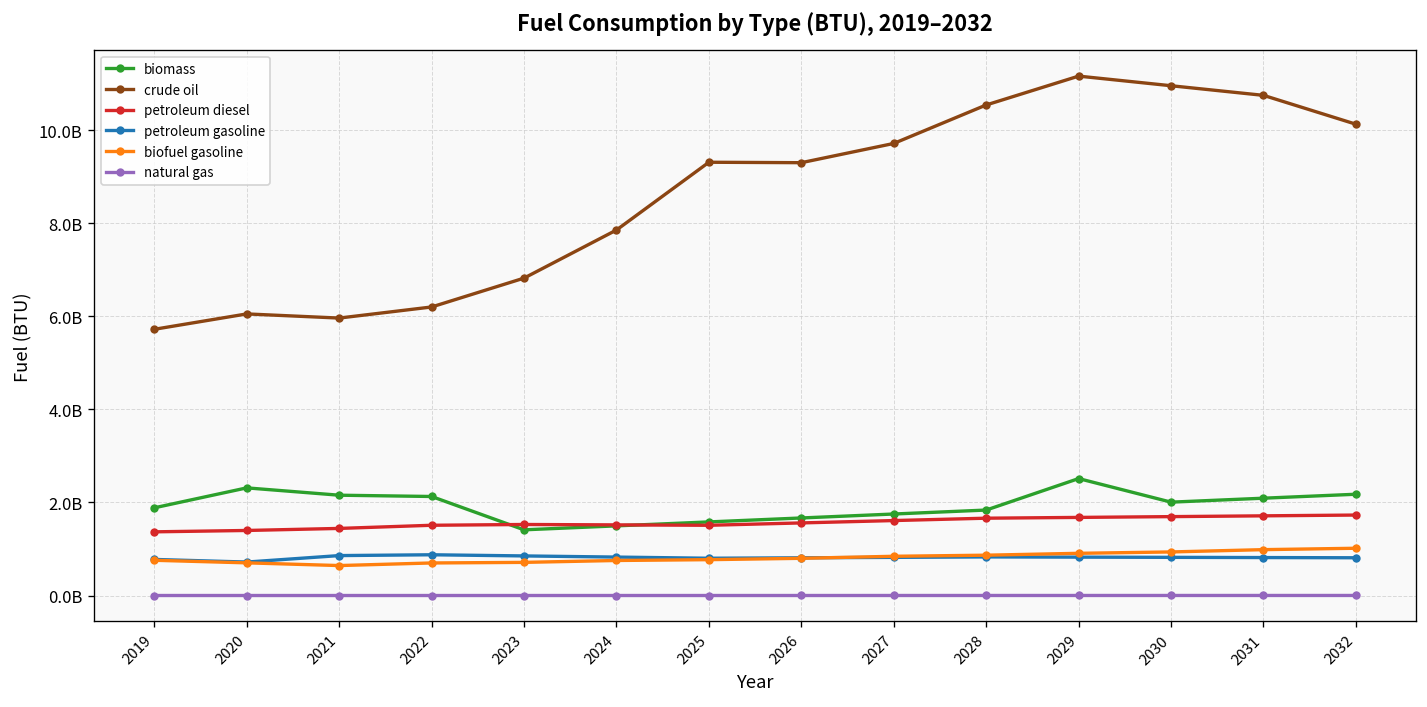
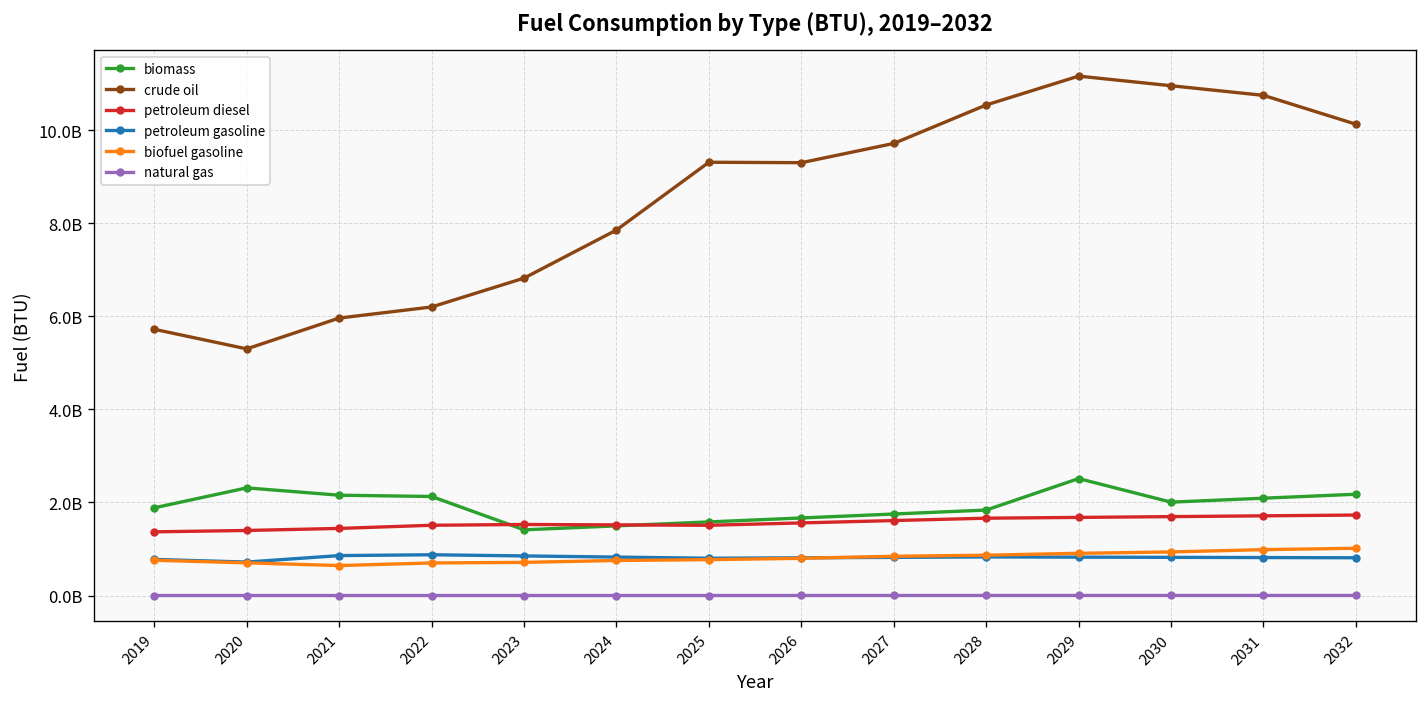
  {
    "biomass": {
      "2019": 1900000000,
      "2020": 2300000000,
      "2021": 2200000000,
      "2022": 2100000000,
      "2023": 1400000000,
      "2025": 1600000000,
      "2026": 1700000000,
      "2027": 1800000000,
      "2028": 1800000000,
      "2029": 2500000000,
      "2030": 2000000000,
      "2031": 2100000000,
      "2032": 2200000000
    },
    "crude oil": {
      "2019": 5700000000,
-     "2020": 6100000000,
+     "2020": 5300000000,
      "2021": 6000000000,
      "2022": 6200000000,
      "2023": 6800000000,
      "2024": 7900000000,
      "2025": 9300000000,
      "2026": 9300000000,
      "2027": 9700000000,
      "2028": 10500000000,
      "2029": 11200000000,
      "2030": 11000000000,
      "2031": 10700000000,
      "2032": 10100000000
    },
    "petroleum diesel": {
      "2019": 1400000000,
      "2020": 1400000000,
      "2021": 1400000000,
      "2022": 1500000000,
      "2023": 1500000000,
      "2025": 1500000000,
      "2026": 1600000000,
      "2027": 1600000000,
      "2028": 1700000000,
      "2029": 1700000000,
      "2030": 1700000000,
      "2031": 1700000000,
      "2032": 1700000000
    },
    "petroleum gasoline": {
      "2021": 900000000,
      "2022": 900000000,
      "2023": 900000000,
      "2024": 800000000,
      "2029": 800000000,
      "2030": 800000000,
      "2031": 800000000,
      "2032": 800000000
    },
    "biofuel gasoline": {
      "2021": 600000000,
      "2022": 700000000,
      "2023": 700000000,
      "2024": 800000000,
      "2029": 900000000,
      "2030": 900000000,
      "2031": 1000000000,
      "2032": 1000000000
    },
    "natural gas": {
      "2019": 0,
      "2020": 0,
      "2021": 0,
      "2022": 0,
      "2023": 0,
      "2024": 0,
      "2025": 0,
      "2026": 0,
      "2027": 0,
      "2028": 0,
      "2029": 0,
      "2030": 0,
      "2031": 0,
      "2032": 0
    }
  }
